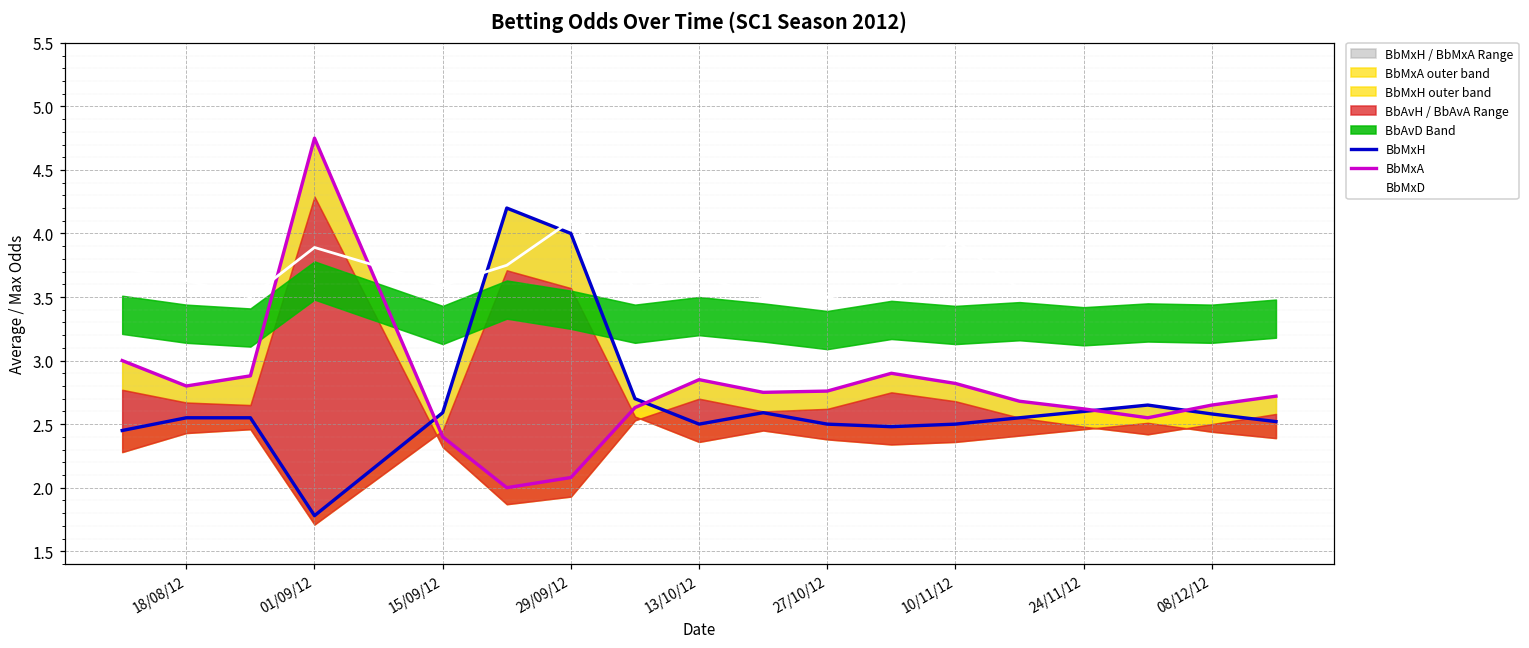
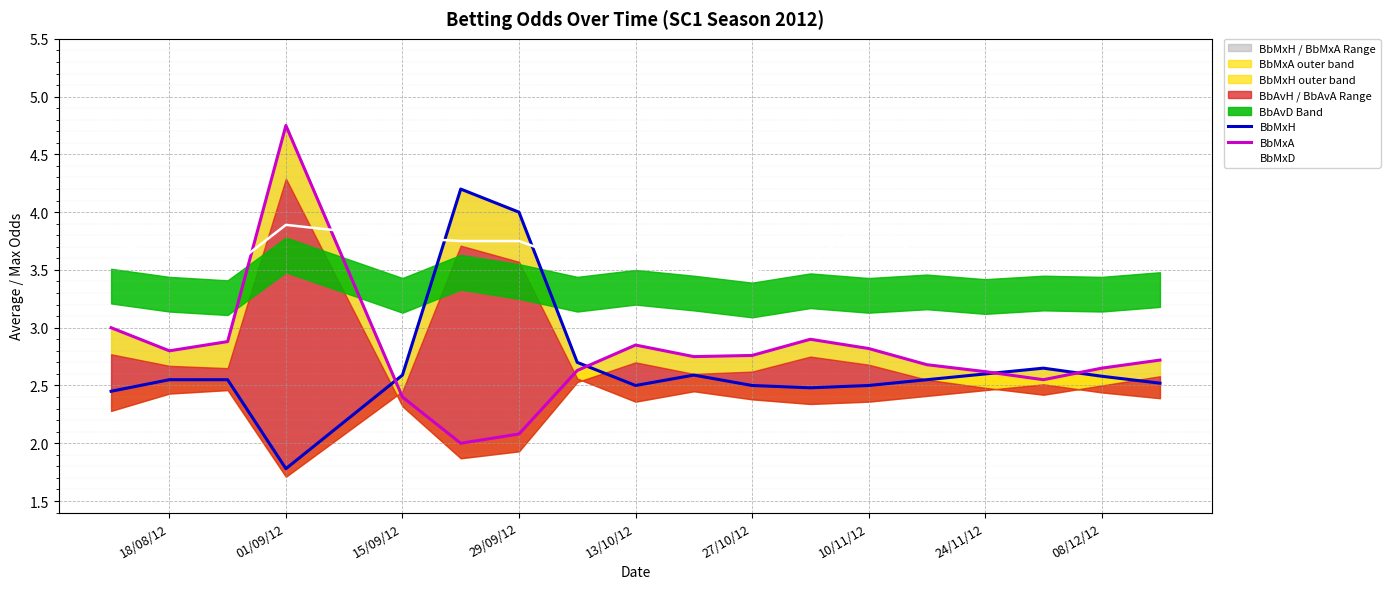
  {
    "BbMxD": {
      "18/08/12": 3.63,
      "01/09/12": 3.89,
-     "15/09/12": 3.59,
-     "29/09/12": 4.10,
+     "15/09/12": 3.78,
+     "29/09/12": 3.75,
      "13/10/12": 3.67,
      "27/10/12": 3.50,
      "10/11/12": 3.95,
      "24/11/12": 3.52,
      "08/12/12": 3.53
    }
  }
